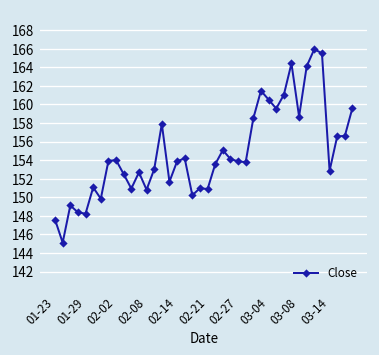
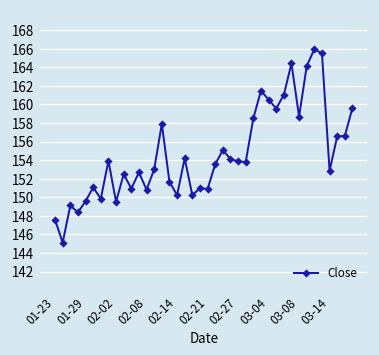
  {
    "01-23": 148,
-   "01-29": 148,
-   "02-02": 154,
+   "01-29": 150,
+   "02-02": 150,
    "02-08": 151,
-   "02-14": 154,
+   "02-14": 150,
    "02-21": 151,
    "02-27": 154,
    "03-04": 161,
    "03-08": 159,
    "03-14": 153
  }
